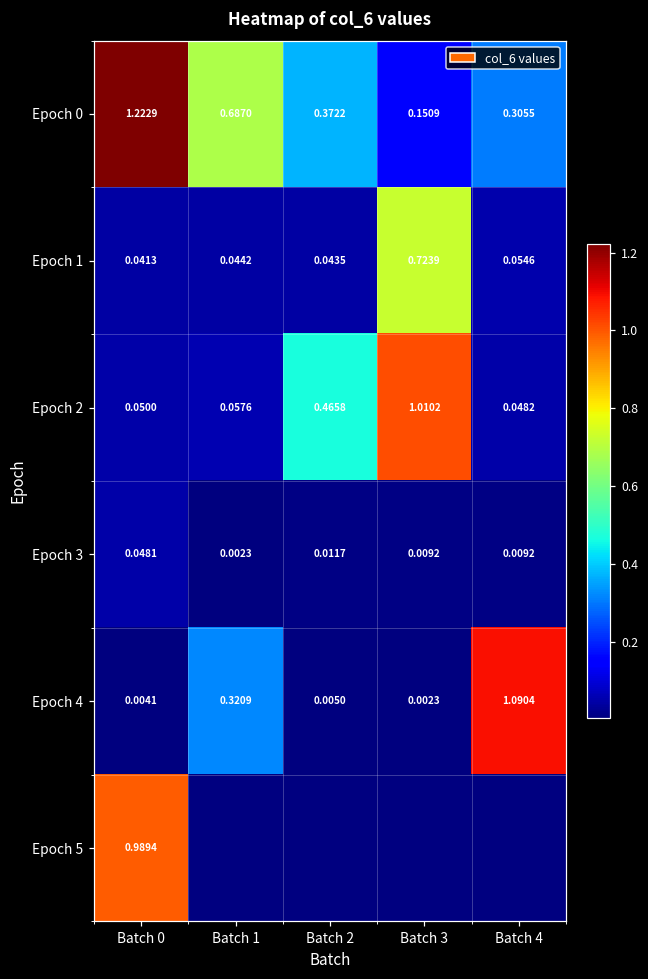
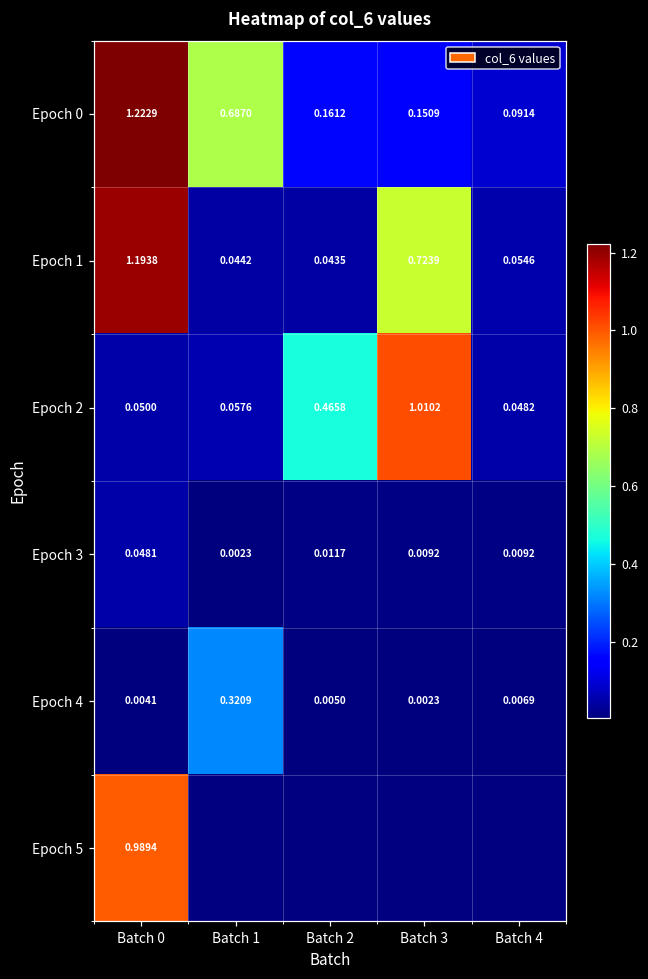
  {
    "Epoch 0": {
      "Batch 0": 1.2229,
      "Batch 1": 0.6870,
-     "Batch 2": 0.3722,
+     "Batch 2": 0.1612,
      "Batch 3": 0.1509,
-     "Batch 4": 0.3055
+     "Batch 4": 0.0914
    },
    "Epoch 1": {
-     "Batch 0": 0.0413,
+     "Batch 0": 1.1938,
      "Batch 1": 0.0442,
      "Batch 2": 0.0435,
      "Batch 3": 0.7239,
      "Batch 4": 0.0546
    },
    "Epoch 2": {
      "Batch 0": 0.0500,
      "Batch 1": 0.0576,
      "Batch 2": 0.4658,
      "Batch 3": 1.0102,
      "Batch 4": 0.0482
    },
    "Epoch 3": {
      "Batch 0": 0.0481,
      "Batch 1": 0.0023,
      "Batch 2": 0.0117,
      "Batch 3": 0.0092,
      "Batch 4": 0.0092
    },
    "Epoch 4": {
      "Batch 0": 0.0041,
      "Batch 1": 0.3209,
      "Batch 2": 0.0050,
      "Batch 3": 0.0023,
-     "Batch 4": 1.0904
+     "Batch 4": 0.0069
    },
    "Epoch 5": {
      "Batch 0": 0.9894
    }
  }
